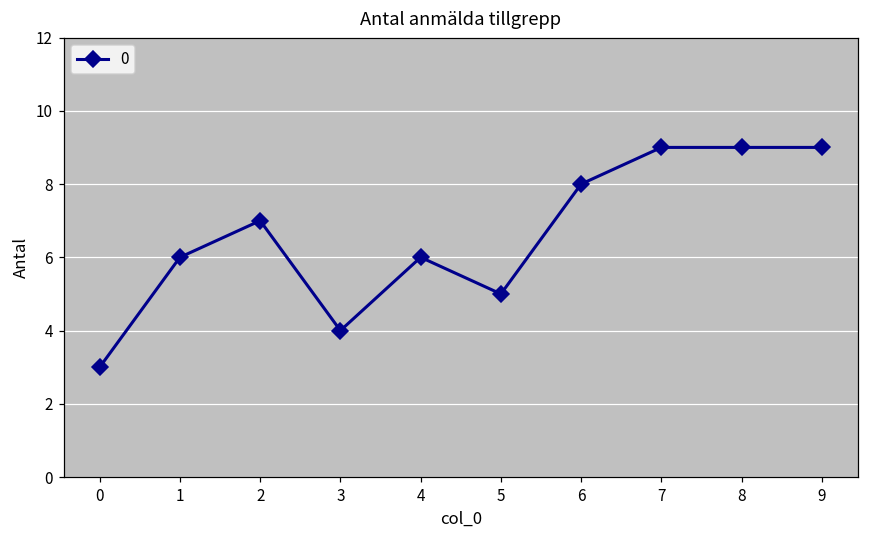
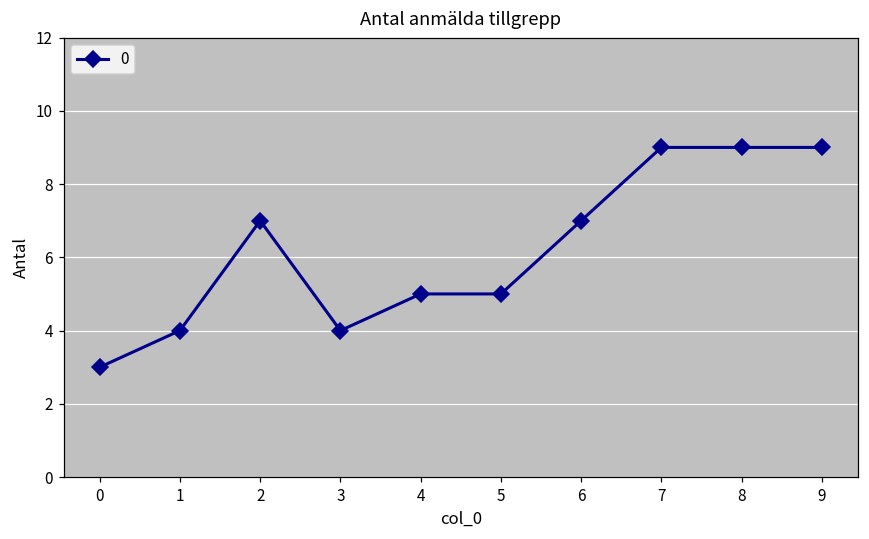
  {
    "0": 3,
-   "1": 6,
+   "1": 4,
    "2": 7,
    "3": 4,
-   "4": 6,
+   "4": 5,
    "5": 5,
-   "6": 8,
+   "6": 7,
    "7": 9,
    "8": 9,
    "9": 9
  }
